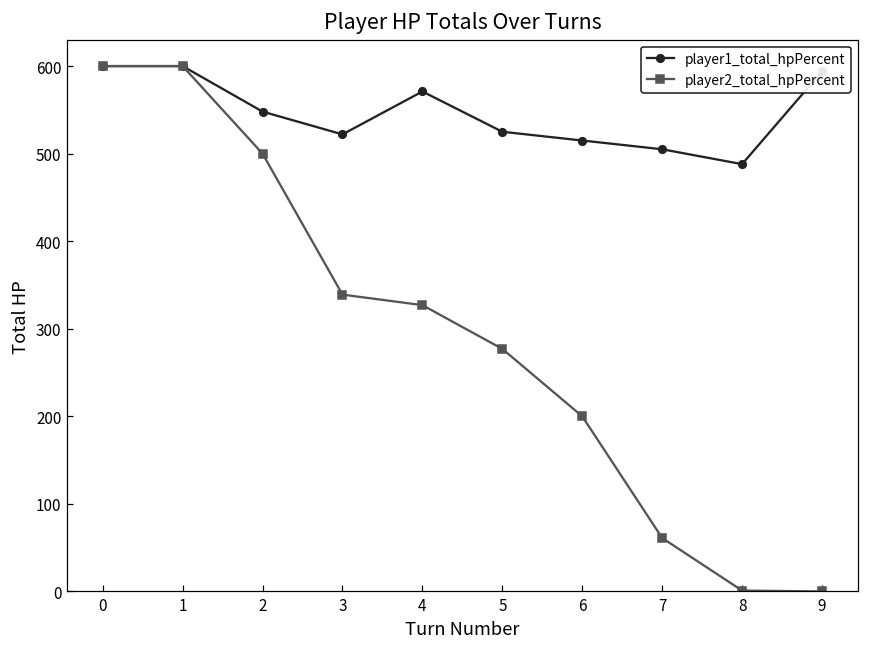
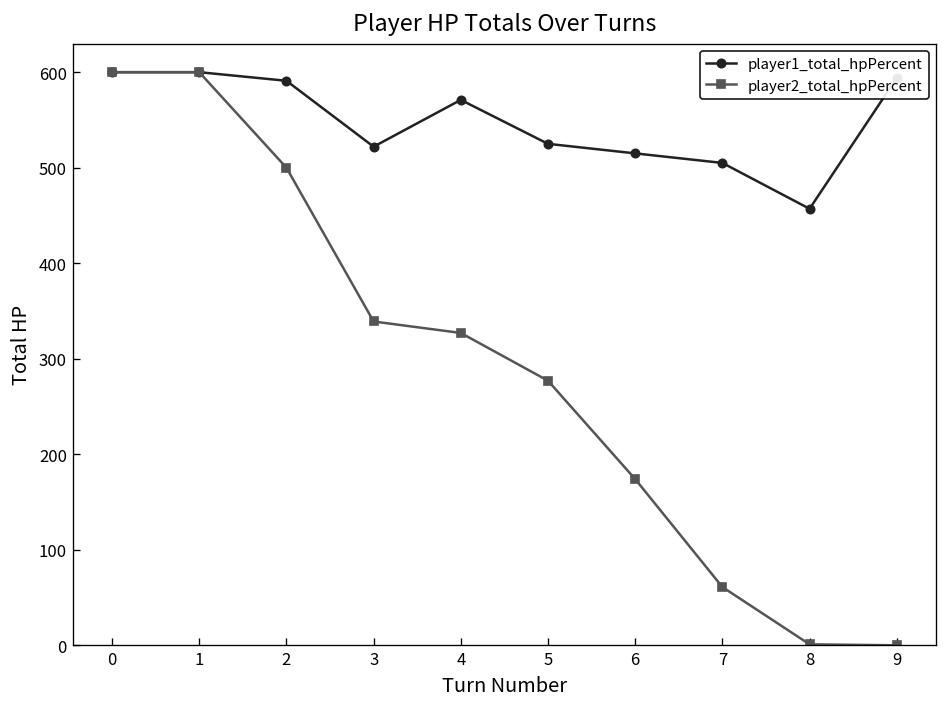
  {
    "player1_total_hpPercent": {
-     "2": 550,
+     "2": 590,
      "3": 520,
      "4": 570,
      "5": 530,
      "6": 520,
      "7": 510,
-     "8": 490
+     "8": 460
    },
    "player2_total_hpPercent": {
      "2": 500,
      "3": 340,
      "4": 330,
      "5": 280,
-     "6": 200,
+     "6": 170,
      "7": 60,
      "8": 0,
      "9": 0
    }
  }
